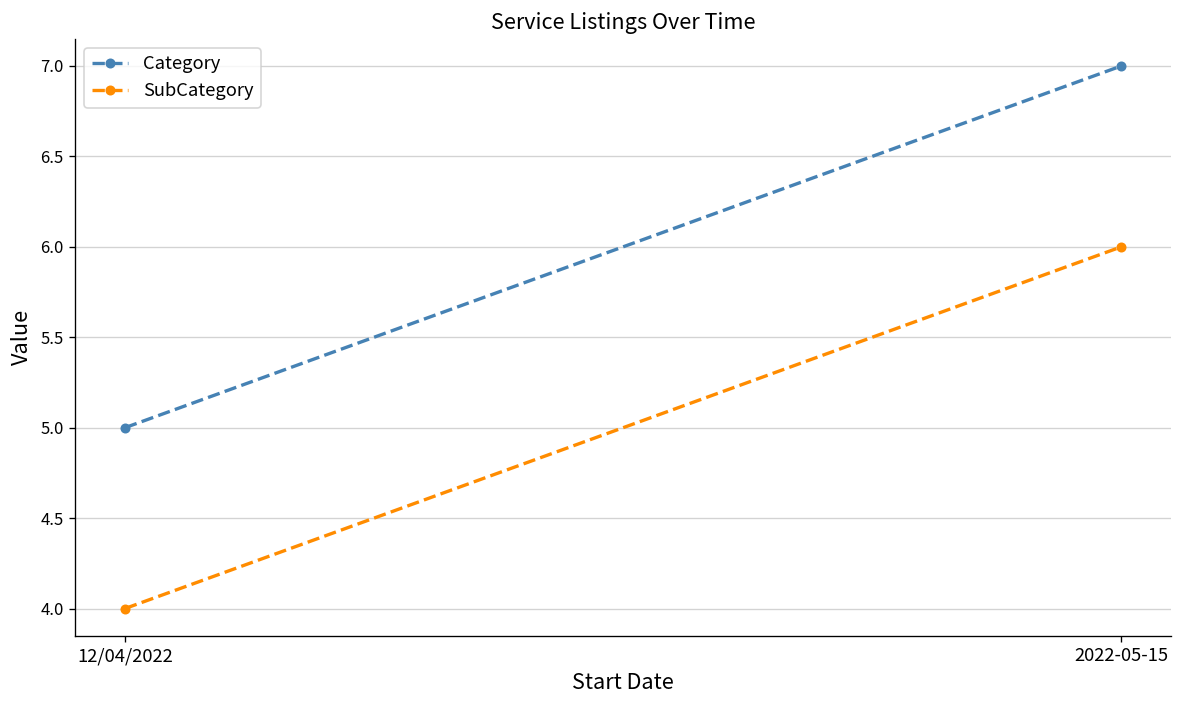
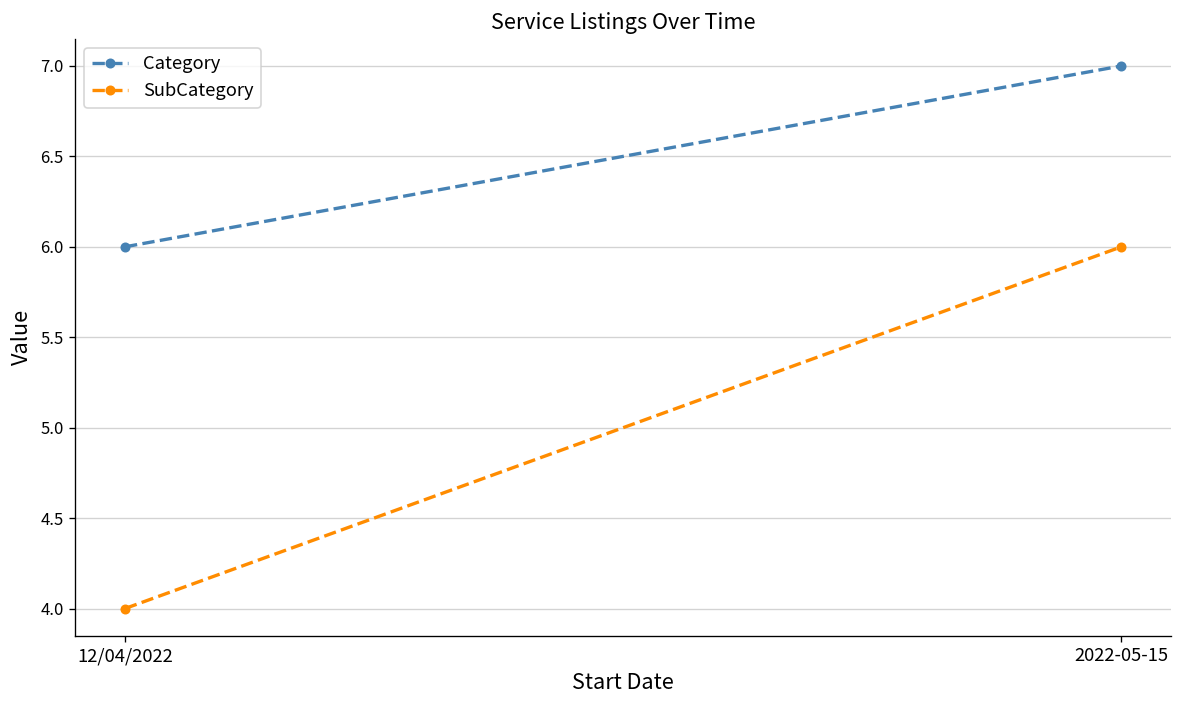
  {
    "Category": {
-     "12/04/2022": 5,
+     "12/04/2022": 6,
      "2022-05-15": 7
    },
    "SubCategory": {
      "12/04/2022": 4,
      "2022-05-15": 6
    }
  }
